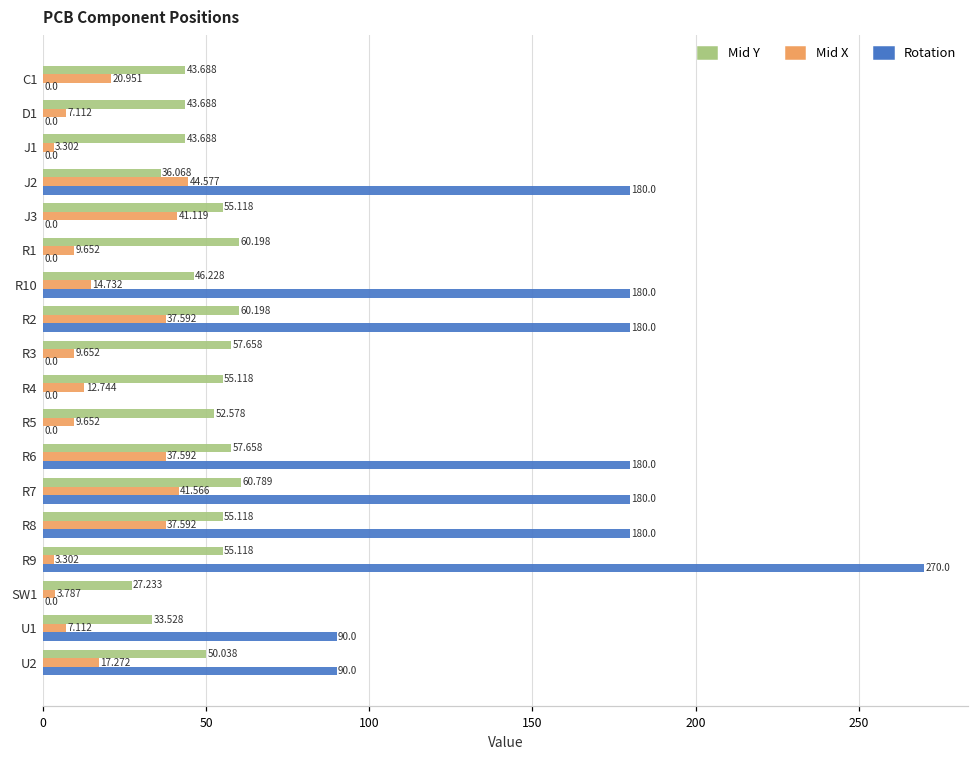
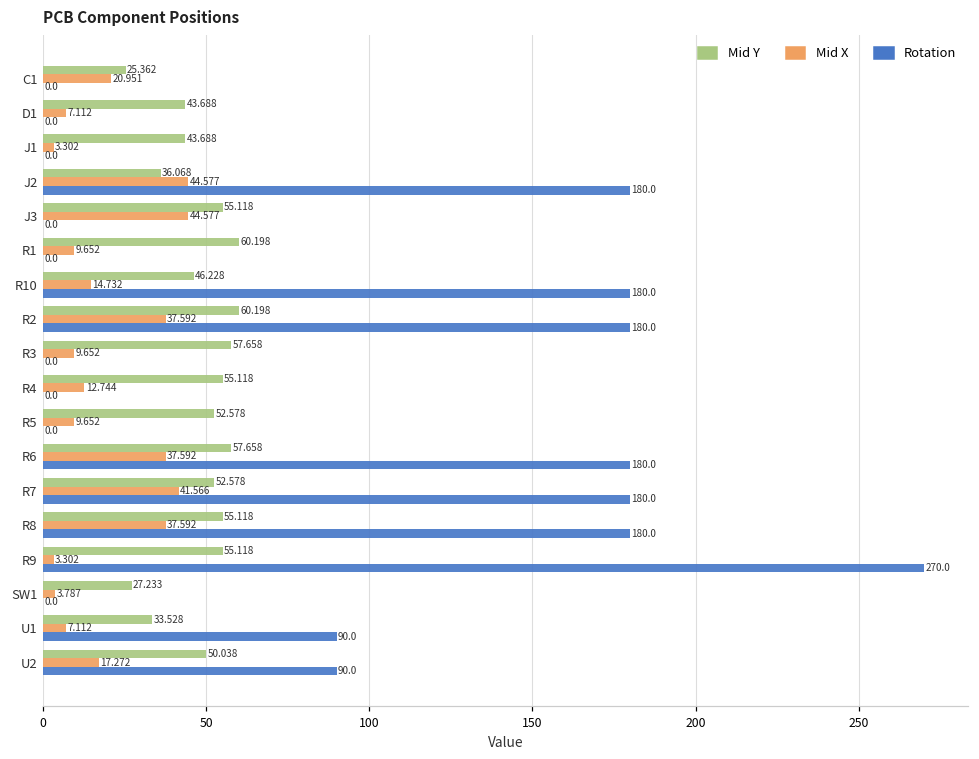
  {
    "Mid Y": {
-     "C1": 43.688,
+     "C1": 25.362,
      "D1": 43.688,
      "J1": 43.688,
      "J2": 36.068,
      "J3": 55.118,
      "R1": 60.198,
      "R10": 46.228,
      "R2": 60.198,
      "R3": 57.658,
      "R4": 55.118,
      "R5": 52.578,
      "R6": 57.658,
-     "R7": 60.789,
+     "R7": 52.578,
      "R8": 55.118,
      "R9": 55.118,
      "SW1": 27.233,
      "U1": 33.528,
      "U2": 50.038
    },
    "Mid X": {
      "C1": 20.951,
      "D1": 7.112,
      "J1": 3.302,
      "J2": 44.577,
-     "J3": 41.119,
+     "J3": 44.577,
      "R1": 9.652,
      "R10": 14.732,
      "R2": 37.592,
      "R3": 9.652,
      "R4": 12.744,
      "R5": 9.652,
      "R6": 37.592,
      "R7": 41.566,
      "R8": 37.592,
      "R9": 3.302,
      "SW1": 3.787,
      "U1": 7.112,
      "U2": 17.272
    },
    "Rotation": {
      "C1": 0.0,
      "D1": 0.0,
      "J1": 0.0,
      "J2": 180.0,
      "J3": 0.0,
      "R1": 0.0,
      "R10": 180.0,
      "R2": 180.0,
      "R3": 0.0,
      "R4": 0.0,
      "R5": 0.0,
      "R6": 180.0,
      "R7": 180.0,
      "R8": 180.0,
      "R9": 270.0,
      "SW1": 0.0,
      "U1": 90.0,
      "U2": 90.0
    }
  }
